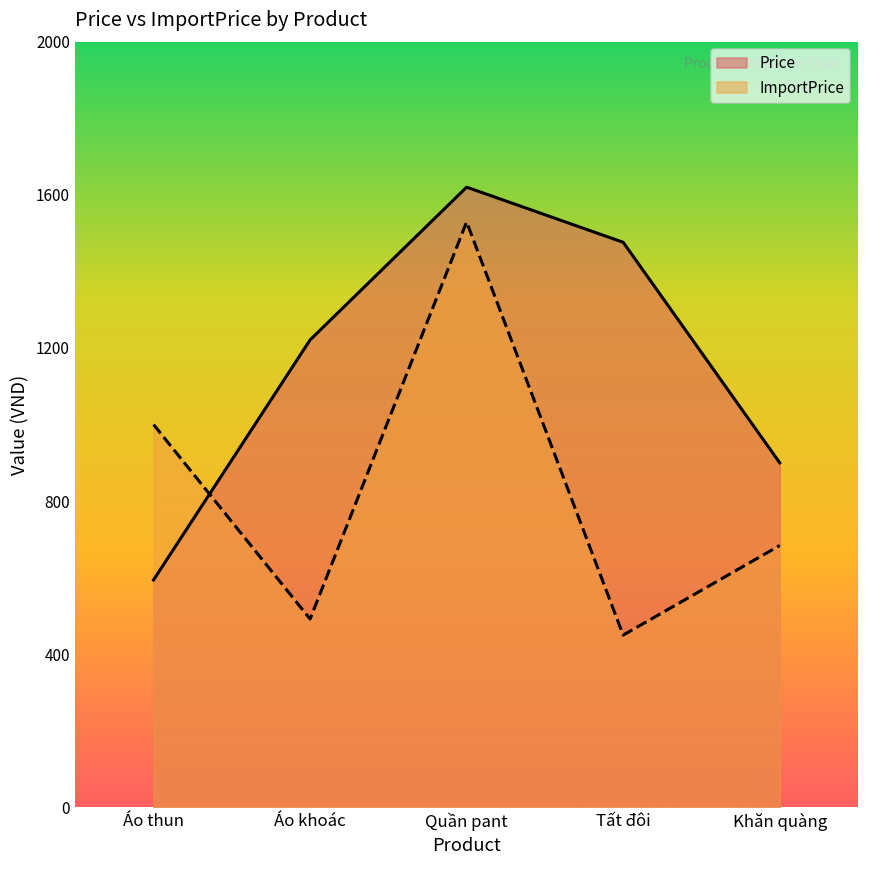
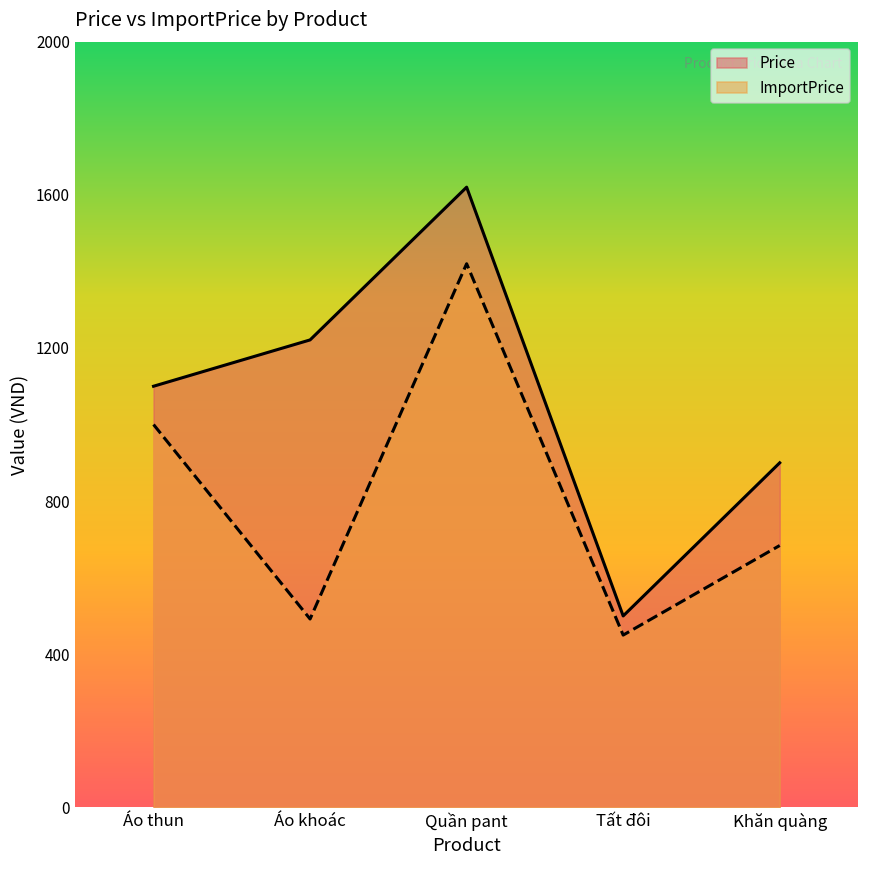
  {
    "Price": {
-     "Áo thun": 590,
+     "Áo thun": 1100,
      "Áo khoác": 1220,
      "Quần pant": 1620,
-     "Tất đôi": 1480,
+     "Tất đôi": 500,
      "Khăn quàng": 900
    },
    "ImportPrice": {
      "Áo thun": 1000,
      "Áo khoác": 490,
-     "Quần pant": 1530,
+     "Quần pant": 1420,
      "Tất đôi": 450,
      "Khăn quàng": 680
    }
  }
